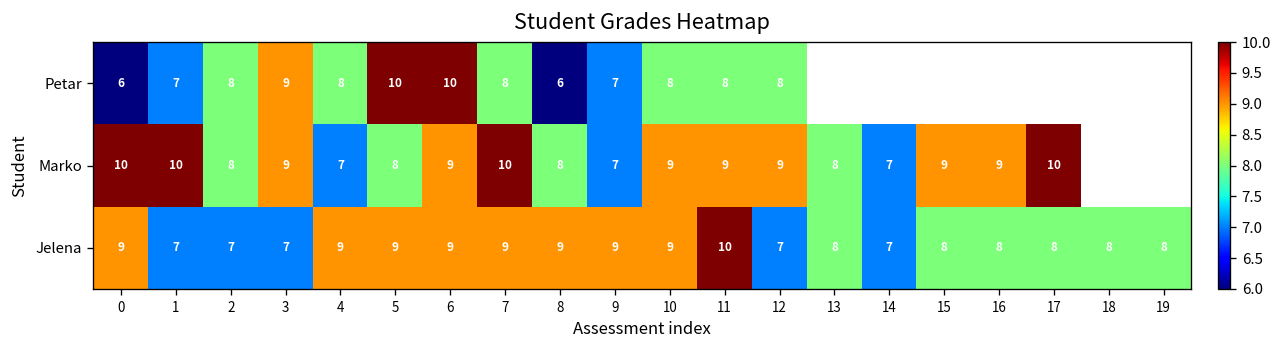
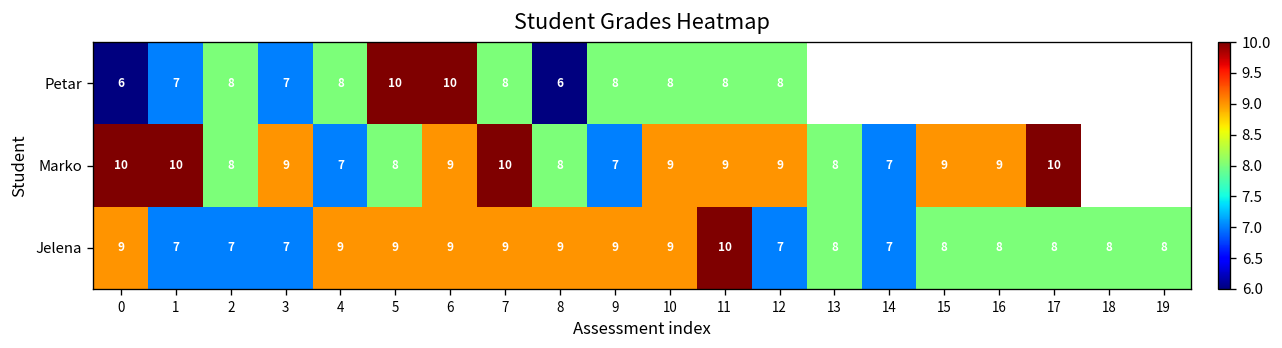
  {
    "Petar": {
      "0": 6,
      "1": 7,
      "2": 8,
-     "3": 9,
+     "3": 7,
      "4": 8,
      "5": 10,
      "6": 10,
      "7": 8,
      "8": 6,
-     "9": 7,
+     "9": 8,
      "10": 8,
      "11": 8,
      "12": 8
    },
    "Marko": {
      "0": 10,
      "1": 10,
      "2": 8,
      "3": 9,
      "4": 7,
      "5": 8,
      "6": 9,
      "7": 10,
      "8": 8,
      "9": 7,
      "10": 9,
      "11": 9,
      "12": 9,
      "13": 8,
      "14": 7,
      "15": 9,
      "16": 9,
      "17": 10
    },
    "Jelena": {
      "0": 9,
      "1": 7,
      "2": 7,
      "3": 7,
      "4": 9,
      "5": 9,
      "6": 9,
      "7": 9,
      "8": 9,
      "9": 9,
      "10": 9,
      "11": 10,
      "12": 7,
      "13": 8,
      "14": 7,
      "15": 8,
      "16": 8,
      "17": 8,
      "18": 8,
      "19": 8
    }
  }
